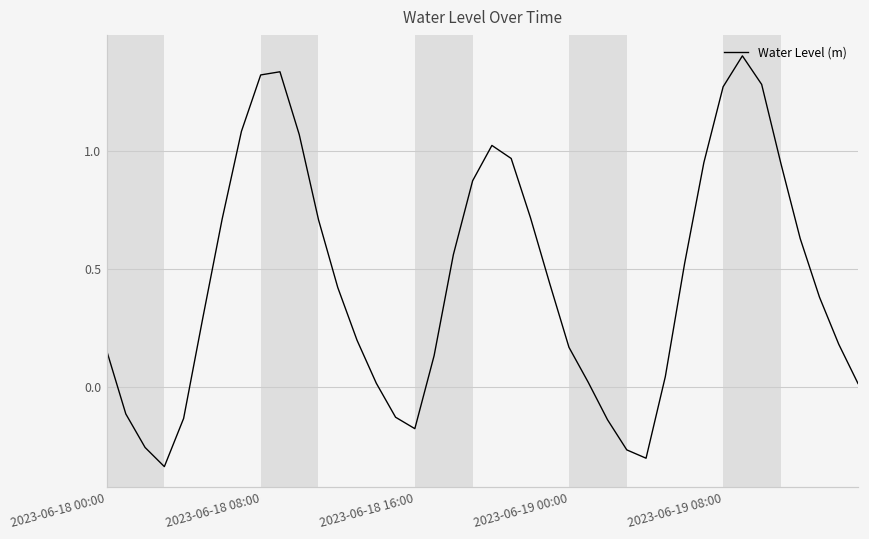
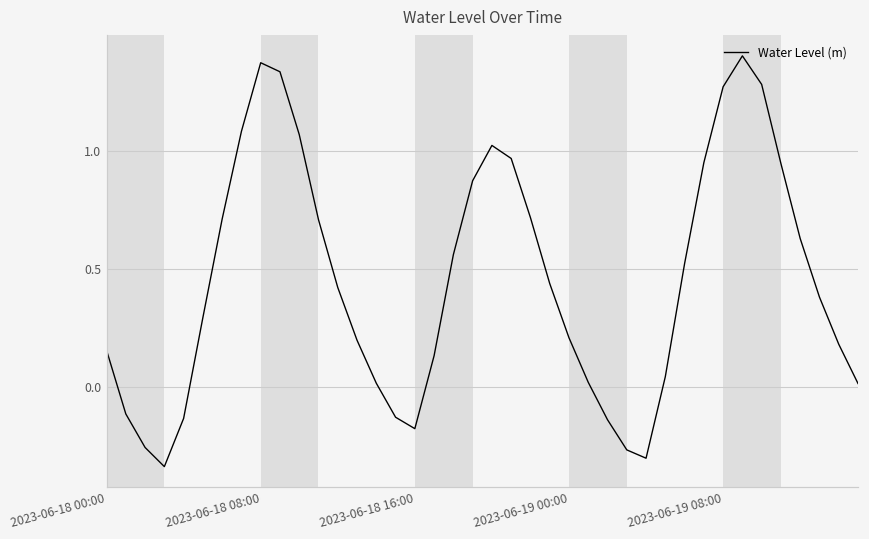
  {
    "2023-06-18 00:00": 0.16,
-   "2023-06-18 08:00": 1.32,
+   "2023-06-18 08:00": 1.38,
    "2023-06-18 16:00": -0.18,
-   "2023-06-19 00:00": 0.17,
+   "2023-06-19 00:00": 0.21,
    "2023-06-19 08:00": 1.27
  }
